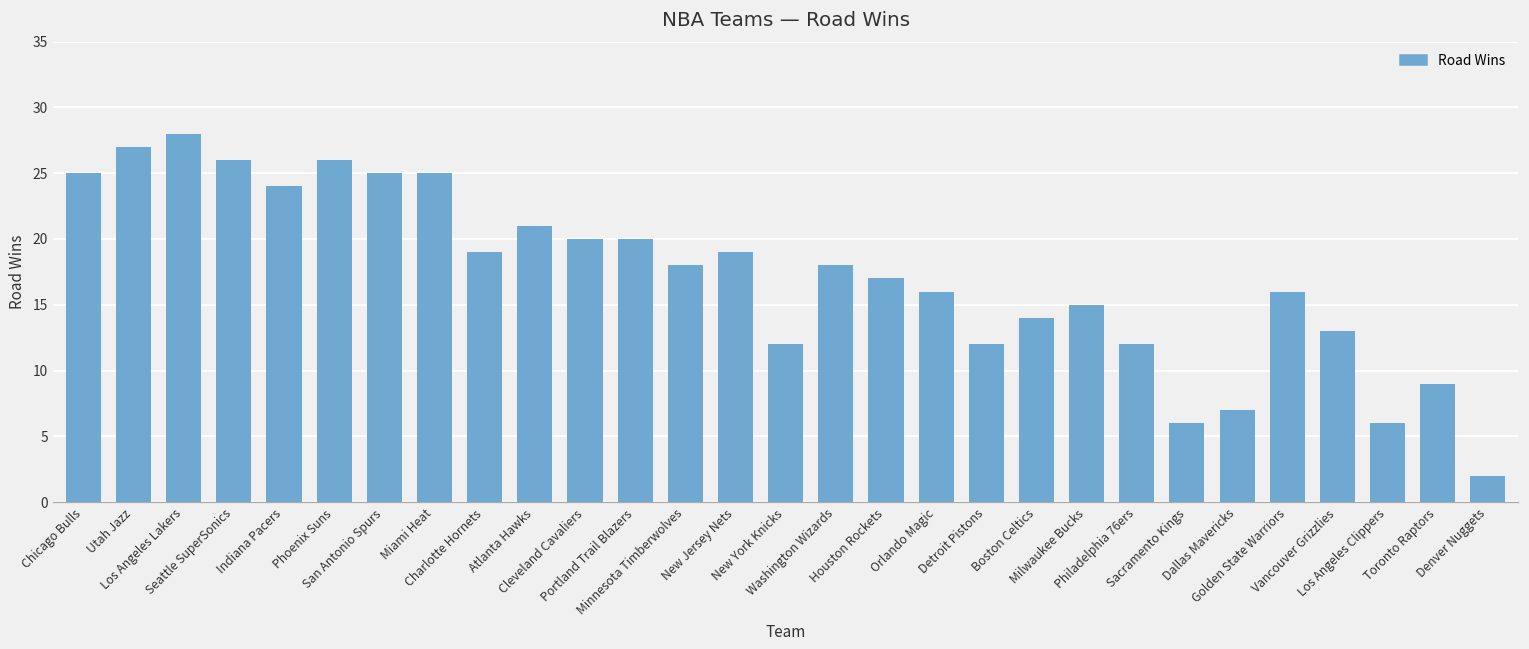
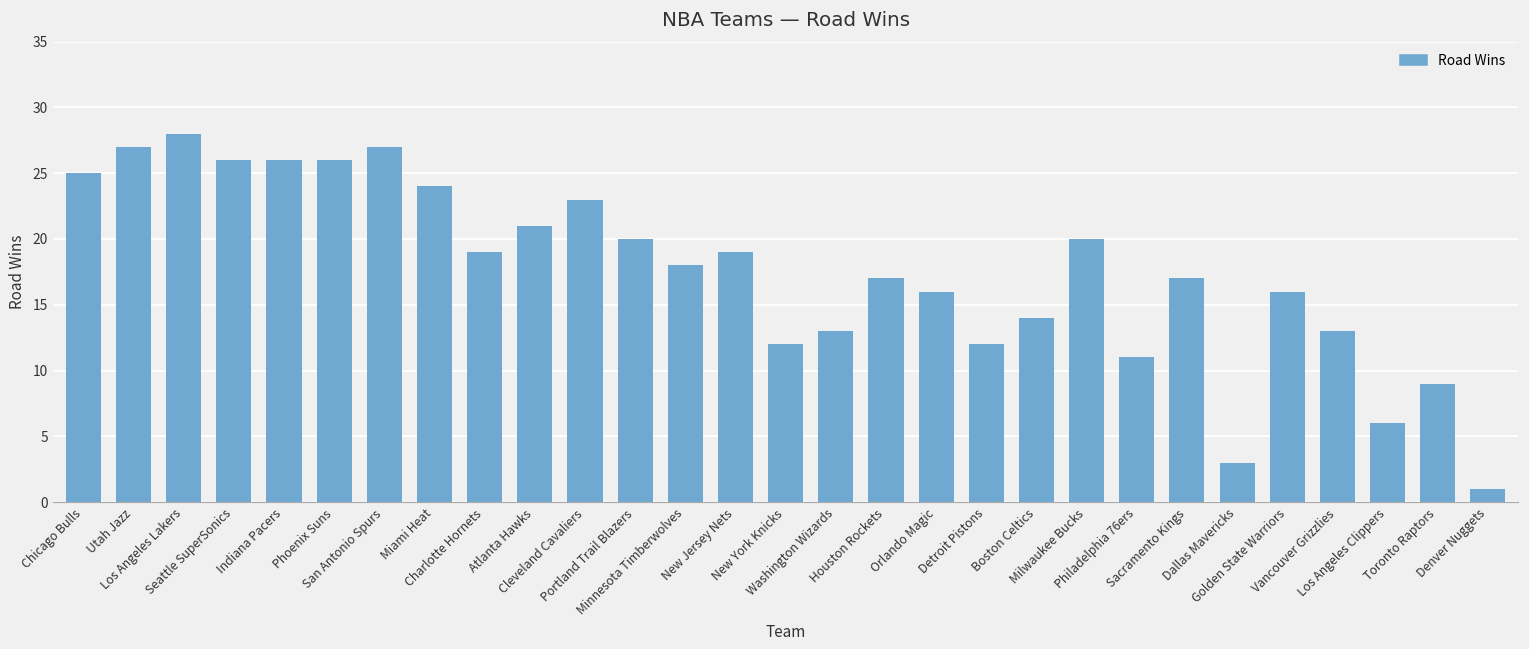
  {
    "Chicago Bulls": 25,
    "Utah Jazz": 27,
    "Los Angeles Lakers": 28,
    "Seattle SuperSonics": 26,
-   "Indiana Pacers": 24,
+   "Indiana Pacers": 26,
    "Phoenix Suns": 26,
-   "San Antonio Spurs": 25,
-   "Miami Heat": 25,
+   "San Antonio Spurs": 27,
+   "Miami Heat": 24,
    "Charlotte Hornets": 19,
    "Atlanta Hawks": 21,
-   "Cleveland Cavaliers": 20,
+   "Cleveland Cavaliers": 23,
    "Portland Trail Blazers": 20,
    "Minnesota Timberwolves": 18,
    "New Jersey Nets": 19,
    "New York Knicks": 12,
-   "Washington Wizards": 18,
+   "Washington Wizards": 13,
    "Houston Rockets": 17,
    "Orlando Magic": 16,
    "Detroit Pistons": 12,
    "Boston Celtics": 14,
-   "Milwaukee Bucks": 15,
-   "Philadelphia 76ers": 12,
-   "Sacramento Kings": 6,
-   "Dallas Mavericks": 7,
+   "Milwaukee Bucks": 20,
+   "Philadelphia 76ers": 11,
+   "Sacramento Kings": 17,
+   "Dallas Mavericks": 3,
    "Golden State Warriors": 16,
    "Vancouver Grizzlies": 13,
    "Los Angeles Clippers": 6,
    "Toronto Raptors": 9,
-   "Denver Nuggets": 2
+   "Denver Nuggets": 1
  }
